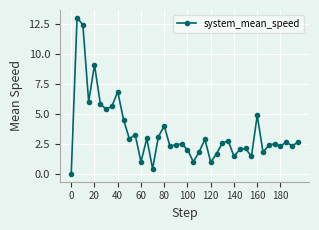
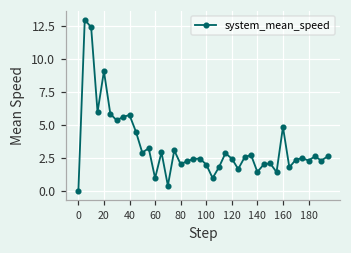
  {
    "0": 0.0,
    "20": 9.1,
-   "40": 6.8,
+   "40": 5.8,
    "60": 1.0,
-   "80": 4.0,
+   "80": 2.0,
    "100": 2.0,
-   "120": 1.0,
+   "120": 2.5,
    "140": 1.5,
    "160": 4.9,
    "180": 2.3
  }
